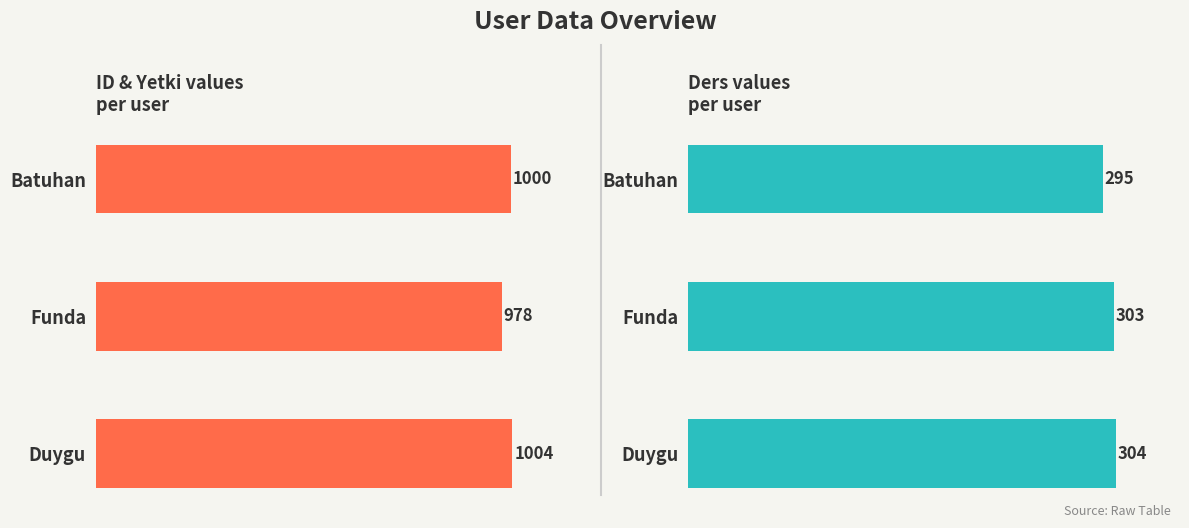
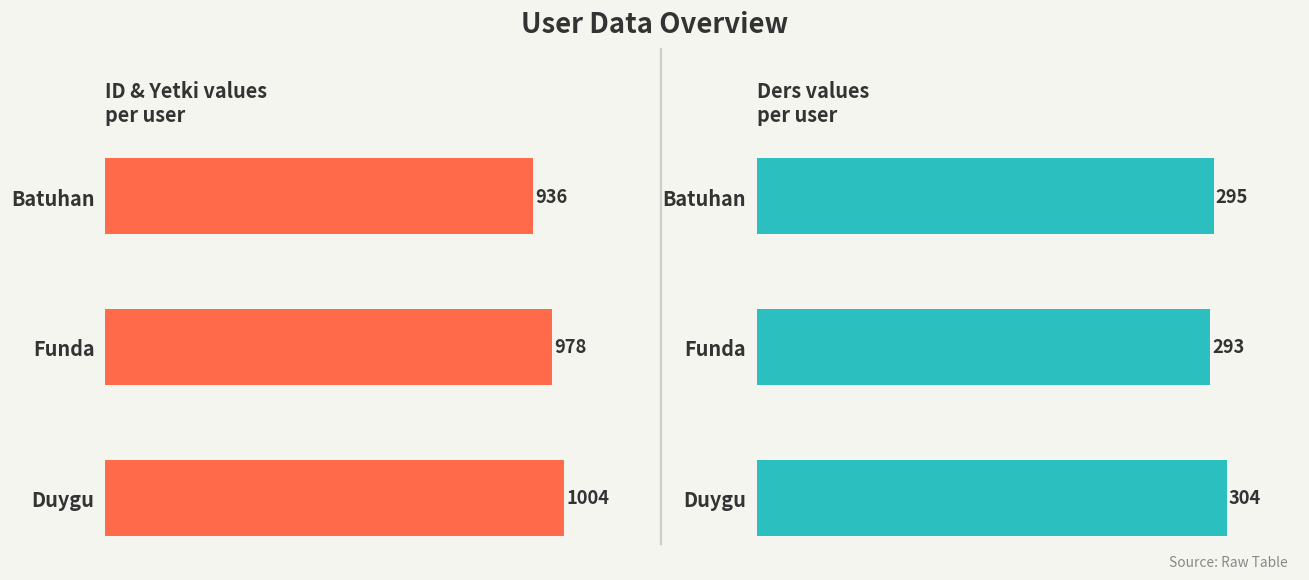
  {
    "ID & Yetki values per user": {
-     "Batuhan": 1000,
+     "Batuhan": 936,
      "Funda": 978,
      "Duygu": 1004
    },
    "Ders values per user": {
      "Batuhan": 295,
-     "Funda": 303,
+     "Funda": 293,
      "Duygu": 304
    }
  }
